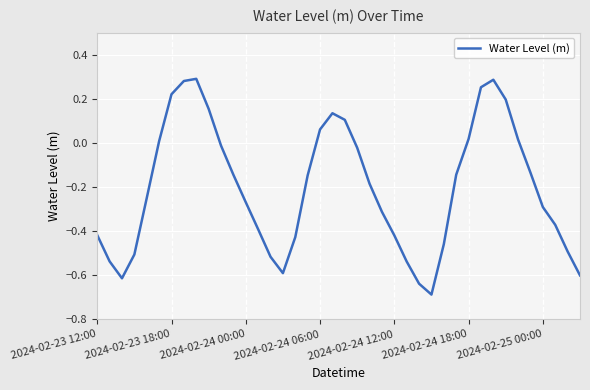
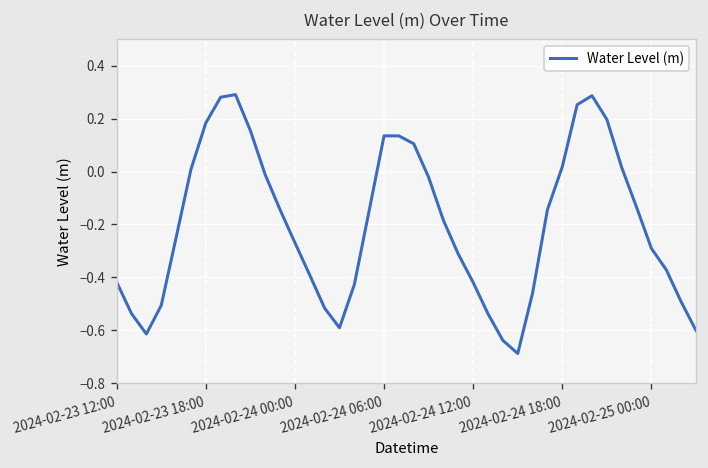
  {
    "2024-02-23 12:00": -0.42,
-   "2024-02-23 18:00": 0.22,
+   "2024-02-23 18:00": 0.18,
    "2024-02-24 00:00": -0.27,
-   "2024-02-24 06:00": 0.06,
+   "2024-02-24 06:00": 0.13,
    "2024-02-24 12:00": -0.42,
    "2024-02-24 18:00": 0.02,
    "2024-02-25 00:00": -0.29
  }
